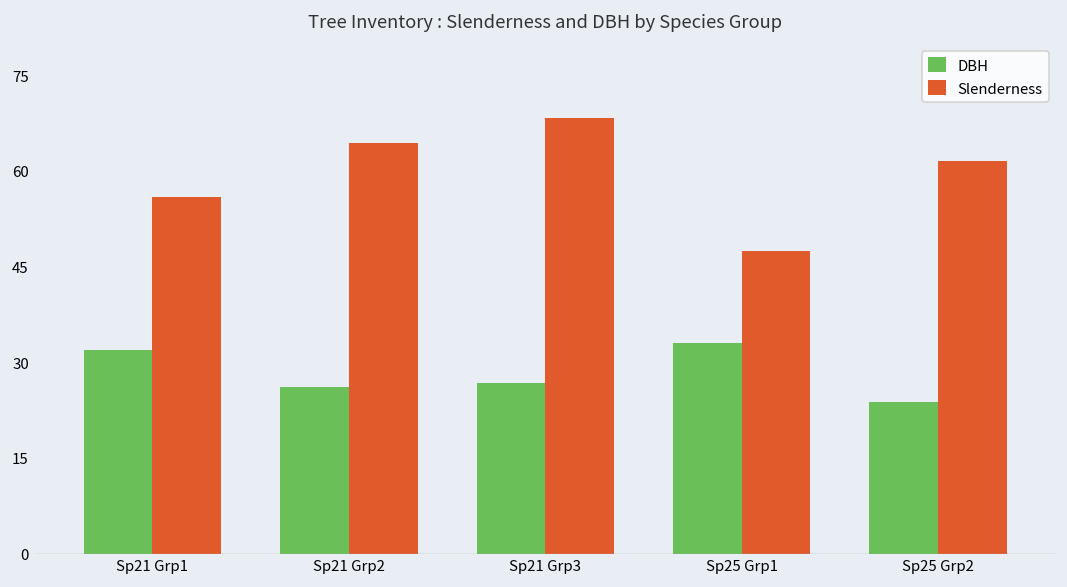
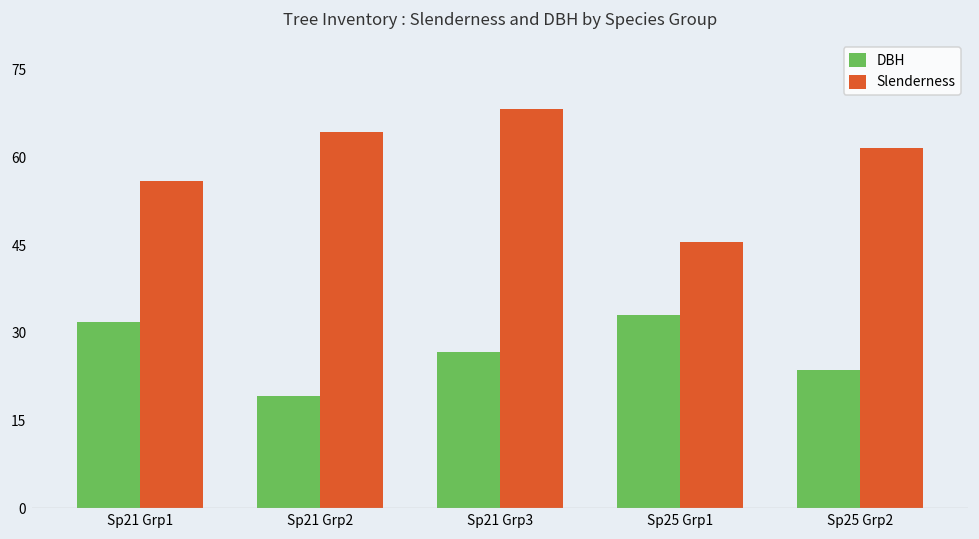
  {
    "DBH": {
      "Sp21 Grp1": 32,
-     "Sp21 Grp2": 26,
+     "Sp21 Grp2": 19,
      "Sp21 Grp3": 27,
      "Sp25 Grp1": 33,
      "Sp25 Grp2": 24
    },
    "Slenderness": {
      "Sp21 Grp1": 56,
      "Sp21 Grp2": 64,
      "Sp21 Grp3": 68,
-     "Sp25 Grp1": 47,
+     "Sp25 Grp1": 46,
      "Sp25 Grp2": 62
    }
  }
